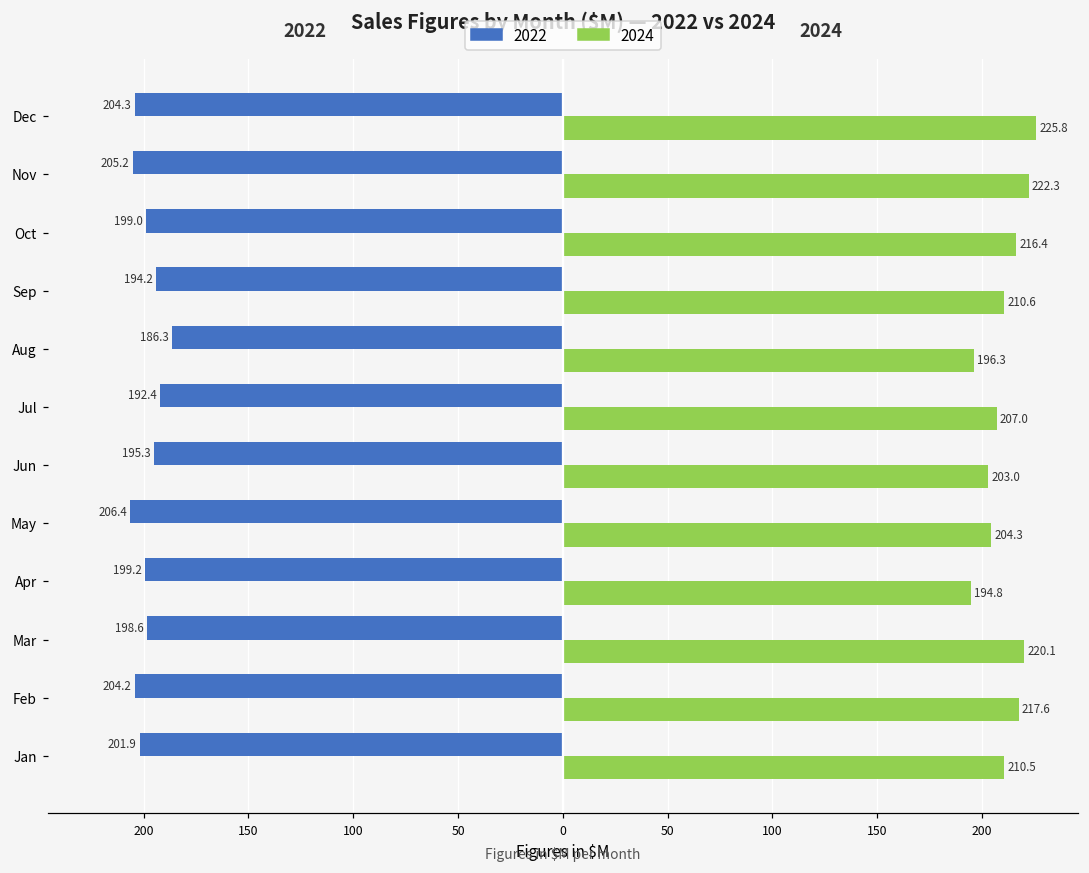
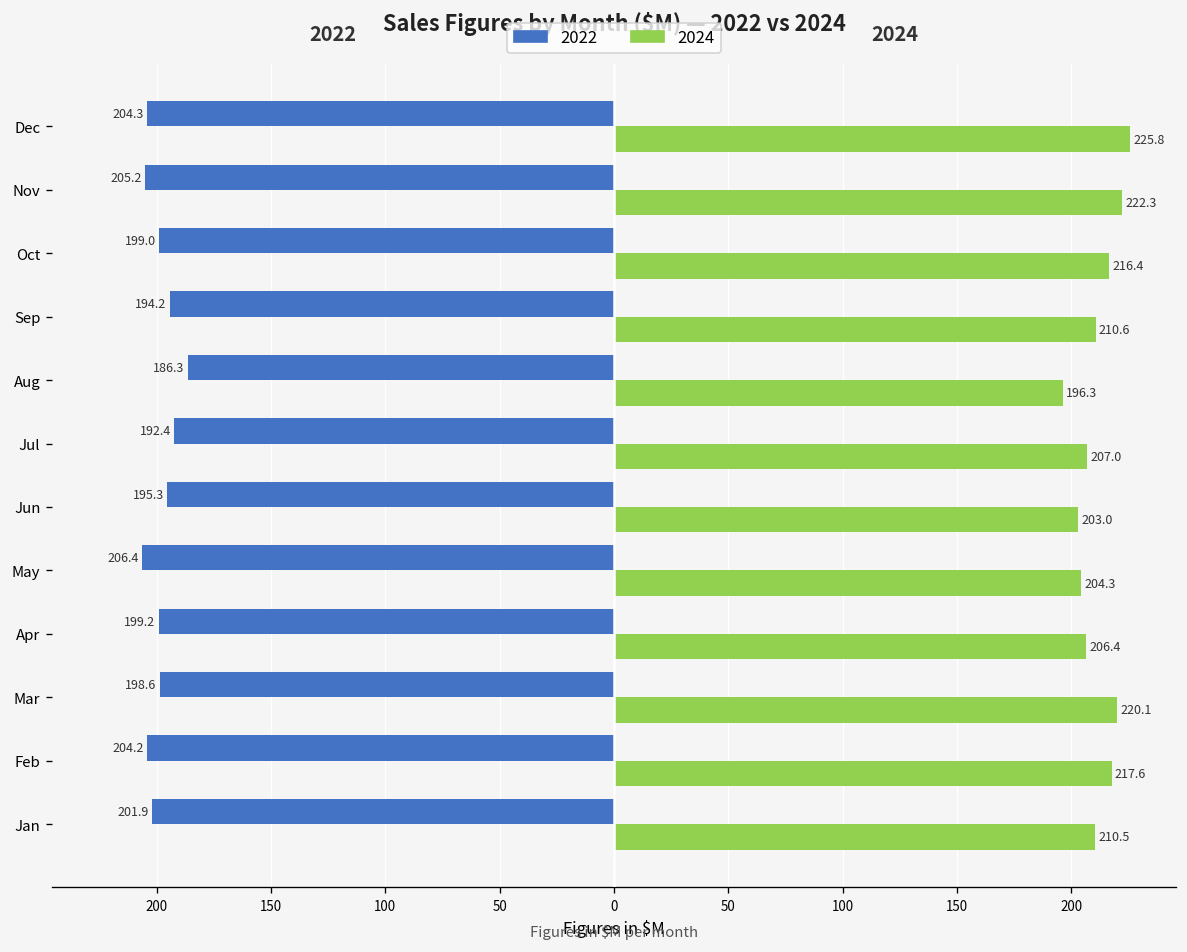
  {
    "2024": {
      "Dec": 225.8,
      "Nov": 222.3,
      "Oct": 216.4,
      "Sep": 210.6,
      "Aug": 196.3,
      "Jul": 207.0,
      "Jun": 203.0,
      "May": 204.3,
-     "Apr": 194.8,
+     "Apr": 206.4,
      "Mar": 220.1,
      "Feb": 217.6,
      "Jan": 210.5
    }
  }
